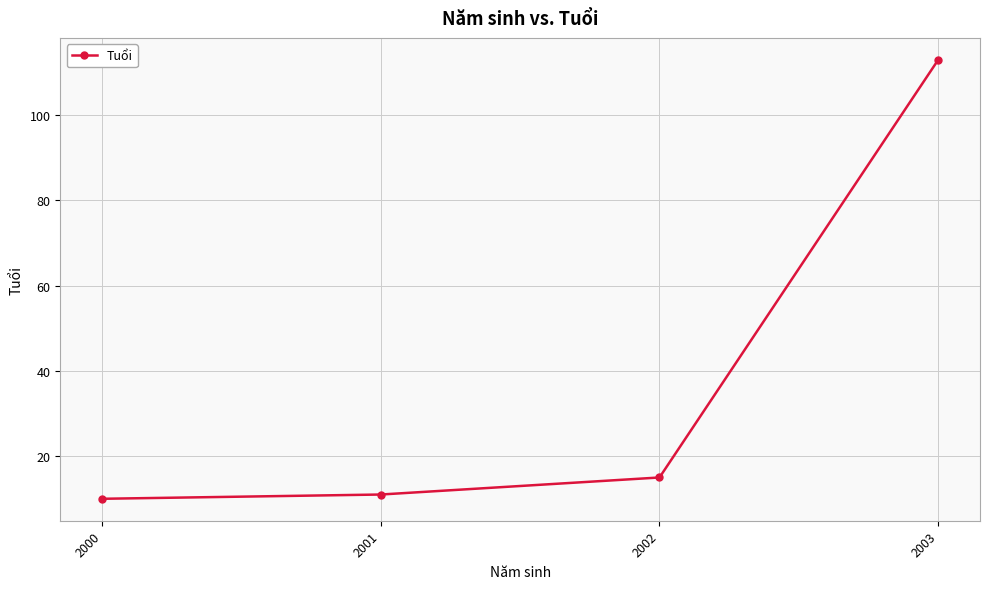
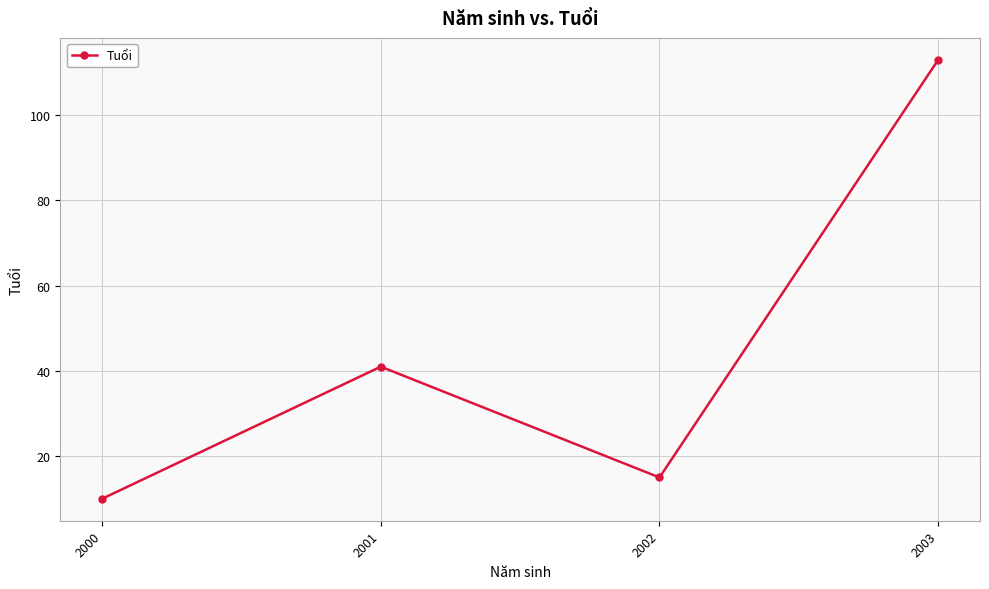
  {
    "2000": 10,
-   "2001": 11,
+   "2001": 41,
    "2002": 15,
    "2003": 113
  }
